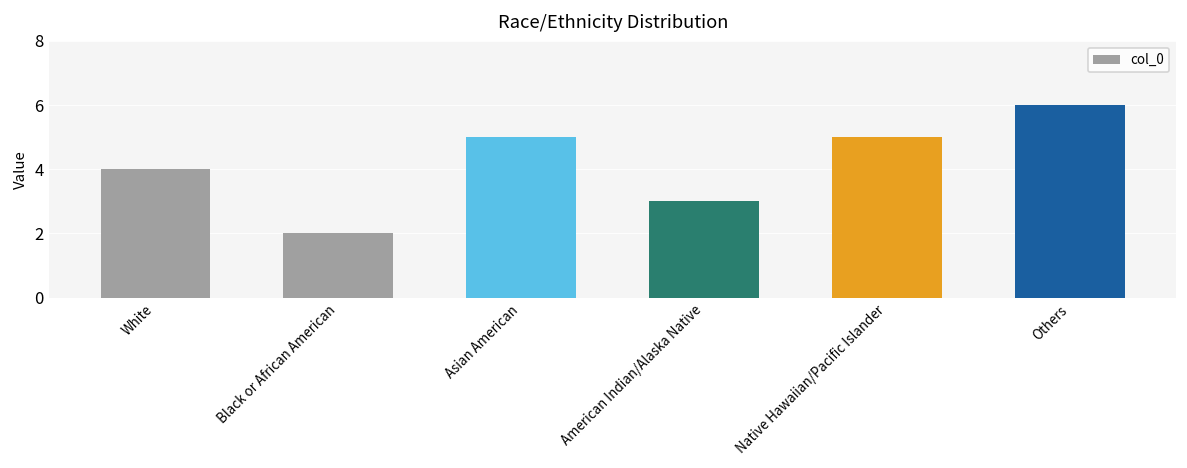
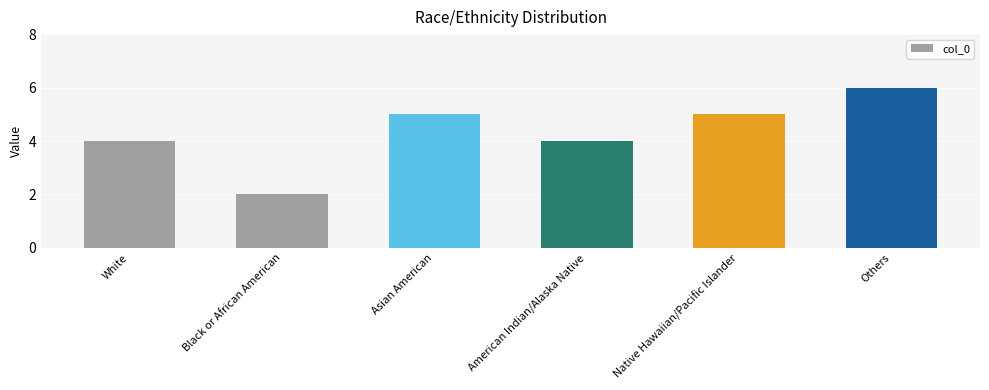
  {
    "White": 4,
    "Black or African American": 2,
    "Asian American": 5,
-   "American Indian/Alaska Native": 3,
+   "American Indian/Alaska Native": 4,
    "Native Hawaiian/Pacific Islander": 5,
    "Others": 6
  }
